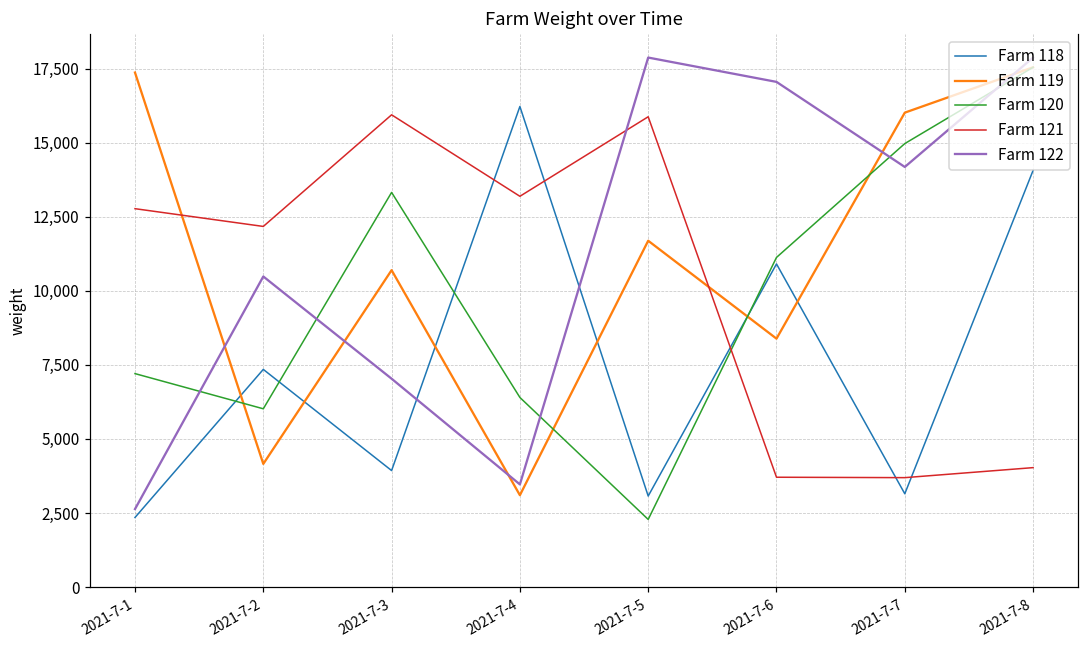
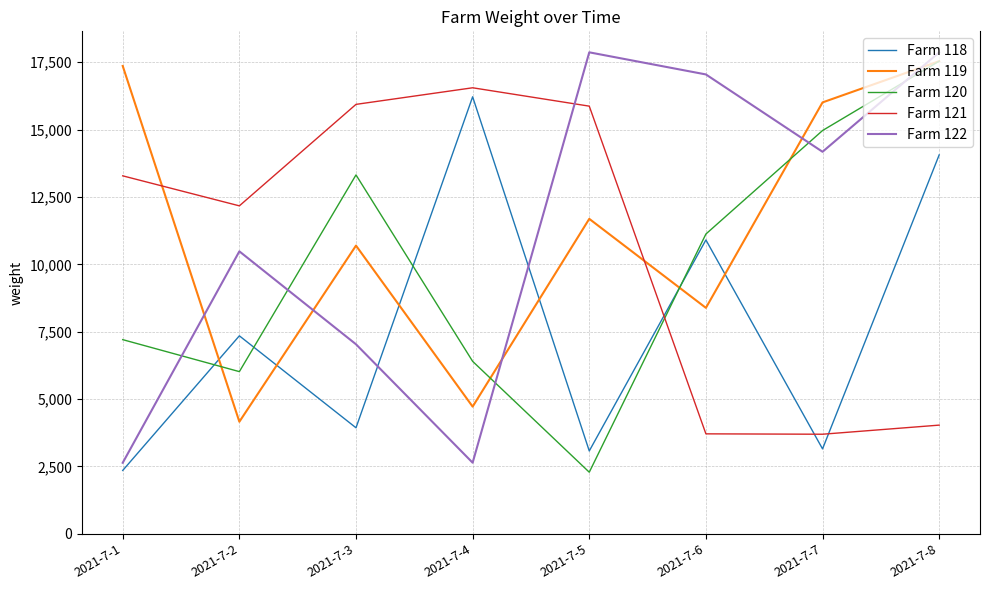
  {
    "Farm 118": {
      "2021-7-1": "2,300",
      "2021-7-2": "7,300",
      "2021-7-3": "3,900",
      "2021-7-4": "16,200",
      "2021-7-5": "3,100",
      "2021-7-6": "10,900",
      "2021-7-7": "3,100",
      "2021-7-8": "14,100"
    },
    "Farm 119": {
      "2021-7-1": "17,400",
      "2021-7-2": "4,200",
      "2021-7-3": "10,700",
-     "2021-7-4": "3,100",
+     "2021-7-4": "4,700",
      "2021-7-5": "11,700",
      "2021-7-6": "8,400",
      "2021-7-7": "16,000"
    },
    "Farm 120": {
      "2021-7-1": "7,200",
      "2021-7-2": "6,000",
      "2021-7-3": "13,300",
      "2021-7-4": "6,400",
      "2021-7-5": "2,300",
      "2021-7-6": "11,100",
      "2021-7-7": "15,000"
    },
    "Farm 121": {
-     "2021-7-1": "12,800",
+     "2021-7-1": "13,300",
      "2021-7-2": "12,200",
      "2021-7-3": "15,900",
-     "2021-7-4": "13,200",
+     "2021-7-4": "16,600",
      "2021-7-5": "15,900",
      "2021-7-6": "3,700",
      "2021-7-7": "3,700",
      "2021-7-8": "4,000"
    },
    "Farm 122": {
      "2021-7-1": "2,600",
      "2021-7-2": "10,500",
      "2021-7-3": "7,000",
-     "2021-7-4": "3,500",
+     "2021-7-4": "2,600",
      "2021-7-5": "17,900",
      "2021-7-6": "17,000",
      "2021-7-7": "14,200"
    }
  }
